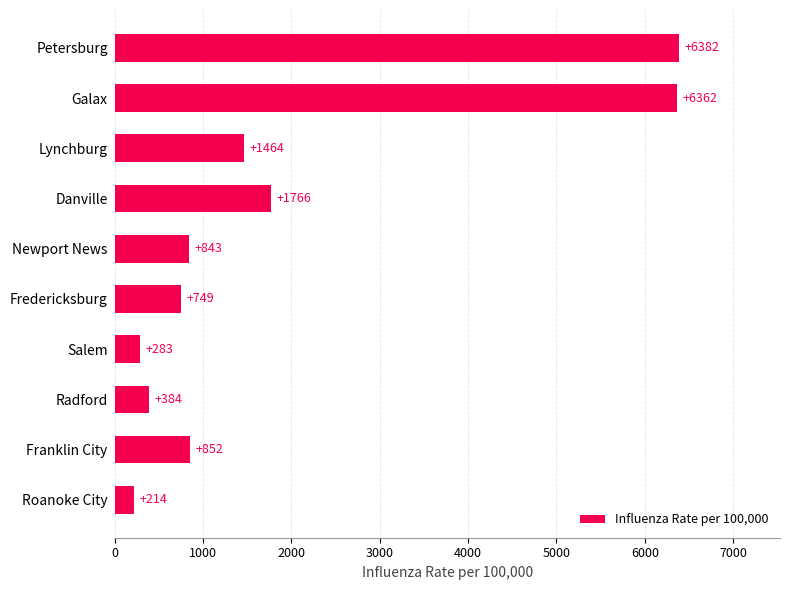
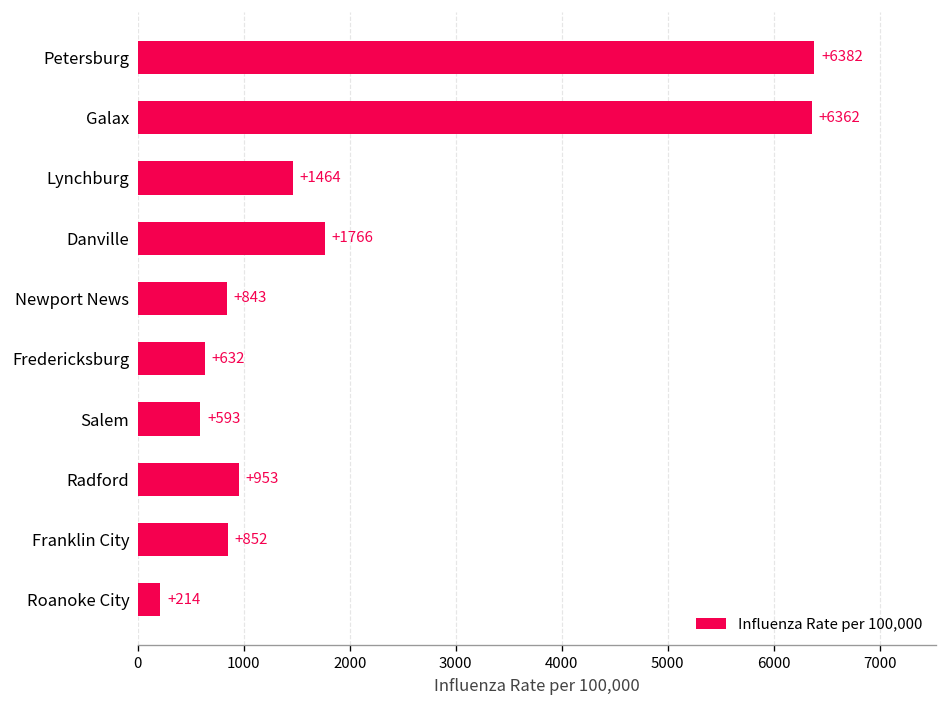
  {
    "Petersburg": "+6382",
    "Galax": "+6362",
    "Lynchburg": "+1464",
    "Danville": "+1766",
    "Newport News": "+843",
-   "Fredericksburg": "+749",
-   "Salem": "+283",
-   "Radford": "+384",
+   "Fredericksburg": "+632",
+   "Salem": "+593",
+   "Radford": "+953",
    "Franklin City": "+852",
    "Roanoke City": "+214"
  }
